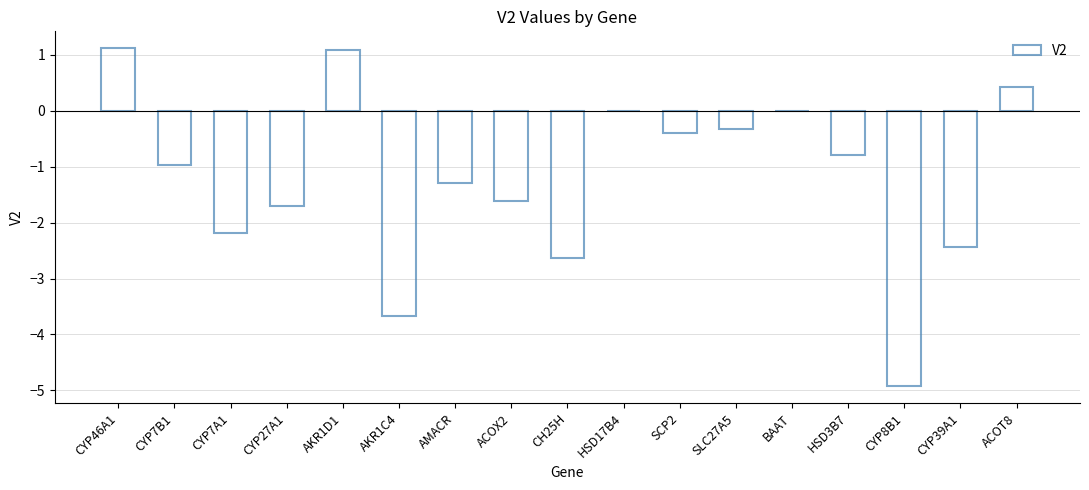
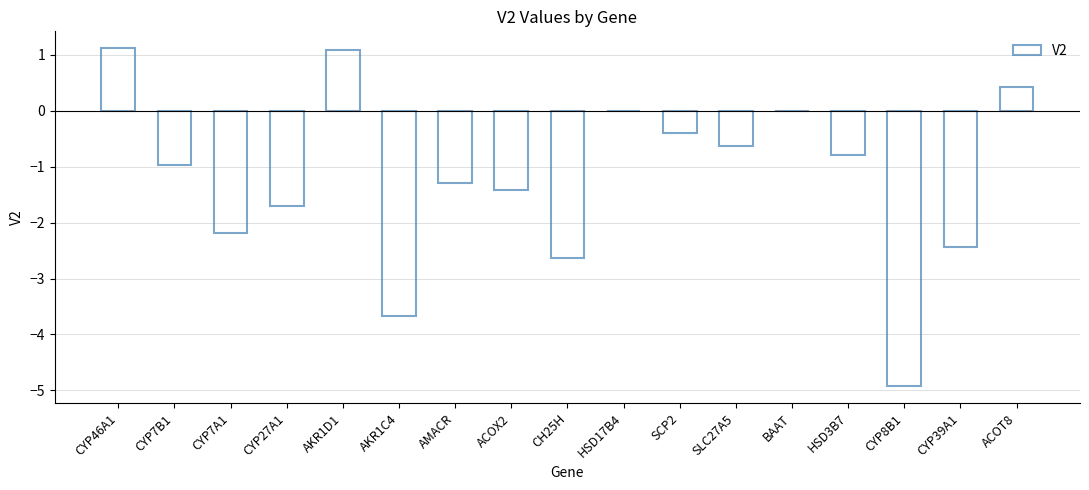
  {
    "CYP46A1": 1.1,
    "CYP7B1": -1.0,
    "CYP7A1": -2.2,
    "CYP27A1": -1.7,
    "AKR1D1": 1.1,
    "AKR1C4": -3.7,
    "AMACR": -1.3,
-   "ACOX2": -1.6,
+   "ACOX2": -1.4,
    "CH25H": -2.6,
    "HSD17B4": 0.0,
    "SCP2": -0.4,
-   "SLC27A5": -0.3,
+   "SLC27A5": -0.6,
    "BAAT": 0.0,
    "HSD3B7": -0.8,
    "CYP8B1": -4.9,
    "CYP39A1": -2.4,
    "ACOT8": 0.4
  }
